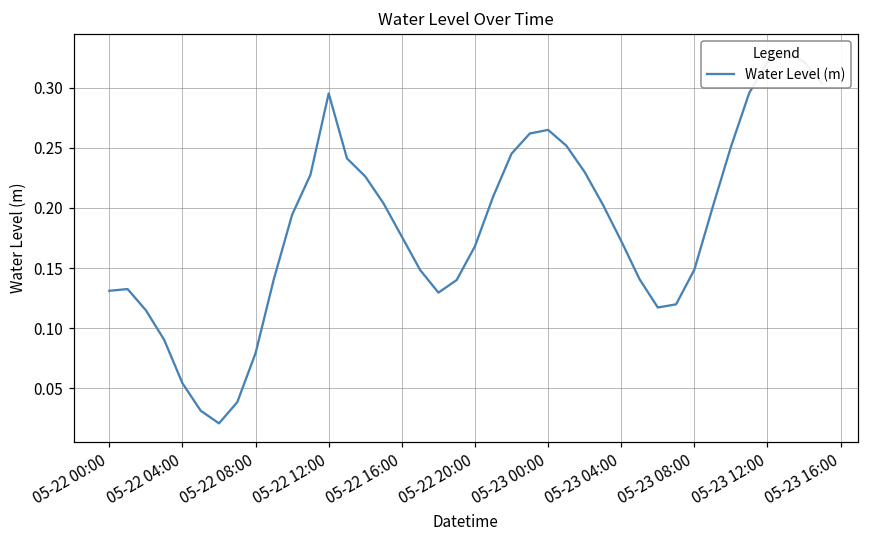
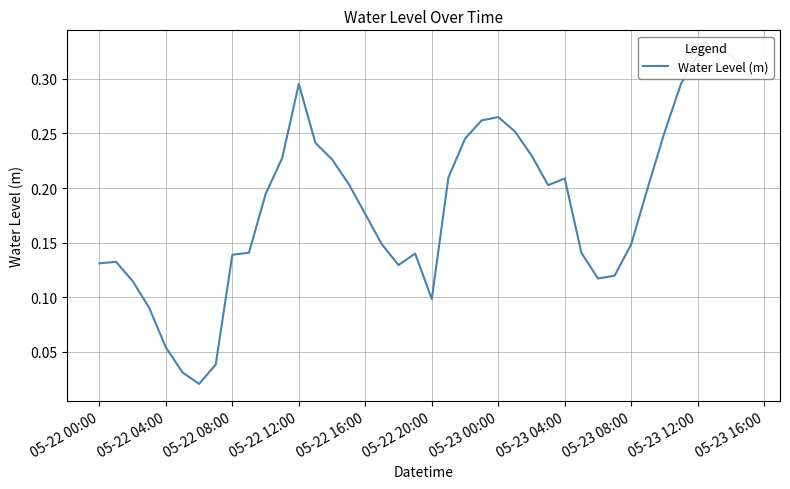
  {
    "05-22 00:00": 0.131,
    "05-22 04:00": 0.054,
-   "05-22 08:00": 0.079,
+   "05-22 08:00": 0.139,
    "05-22 12:00": 0.295,
    "05-22 16:00": 0.176,
-   "05-22 20:00": 0.168,
+   "05-22 20:00": 0.098,
    "05-23 00:00": 0.265,
-   "05-23 04:00": 0.172,
+   "05-23 04:00": 0.209,
    "05-23 08:00": 0.149
  }
